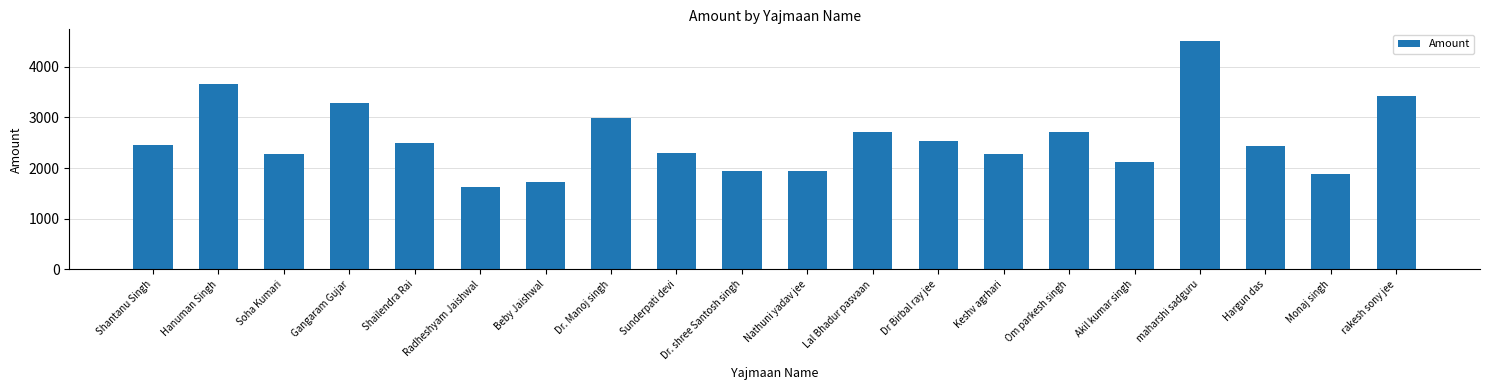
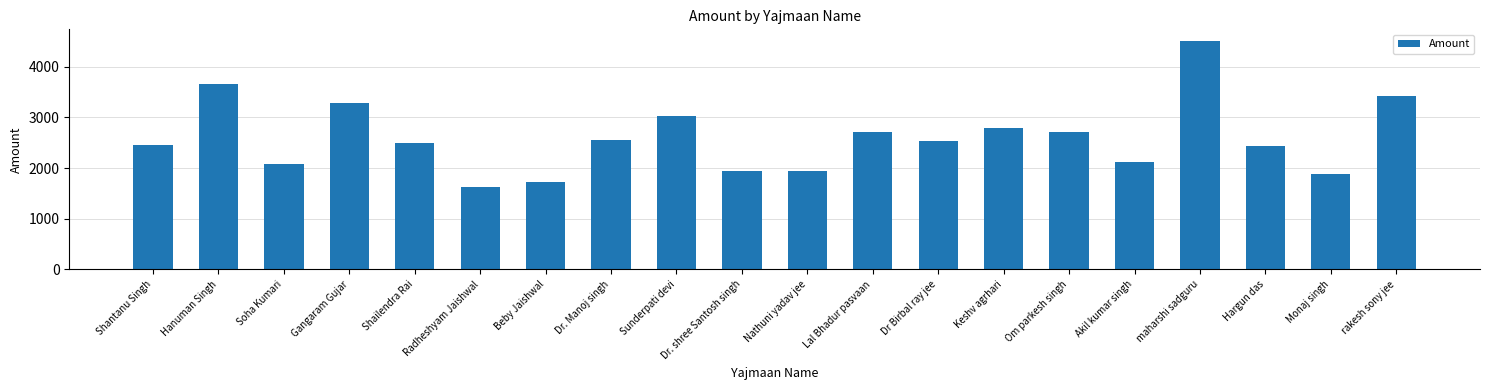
  {
    "Shantanu Singh": 2500,
    "Hanuman Singh": 3700,
-   "Soha Kumari": 2300,
+   "Soha Kumari": 2100,
    "Gangaram Gujar": 3300,
    "Shailendra Rai": 2500,
    "Radheshyam Jaishwal": 1600,
    "Beby Jaishwal": 1700,
-   "Dr. Manoj singh": 3000,
-   "Sunderpati devi": 2300,
+   "Dr. Manoj singh": 2500,
+   "Sunderpati devi": 3000,
    "Dr. shree Santosh singh": 1900,
    "Nathuni yadav jee": 1900,
    "Lal Bhadur pasvaan": 2700,
    "Dr Birbal ray jee": 2500,
-   "Keshv agrhari": 2300,
+   "Keshv agrhari": 2800,
    "Om parkesh singh": 2700,
    "Akil kumar singh": 2100,
    "maharshi sadguru": 4500,
    "Hargun das": 2400,
    "Monaj singh": 1900,
    "rakesh sony jee": 3400
  }
